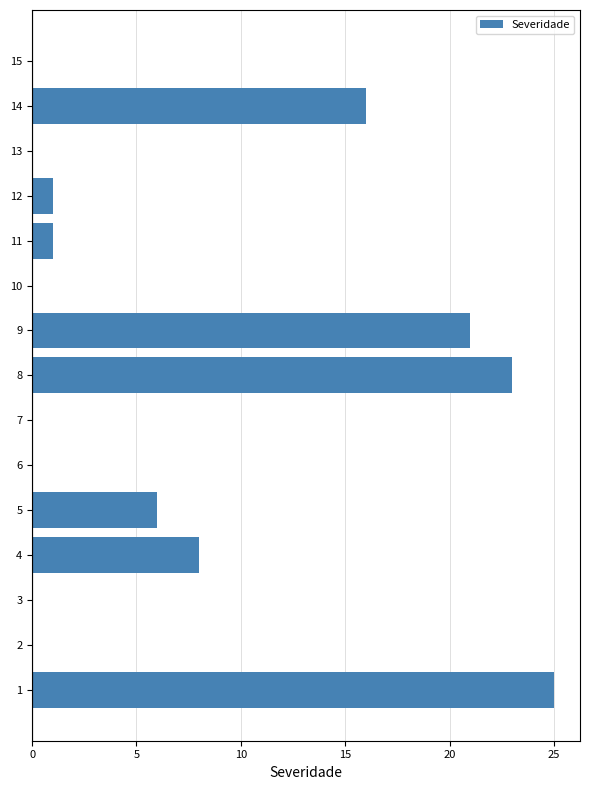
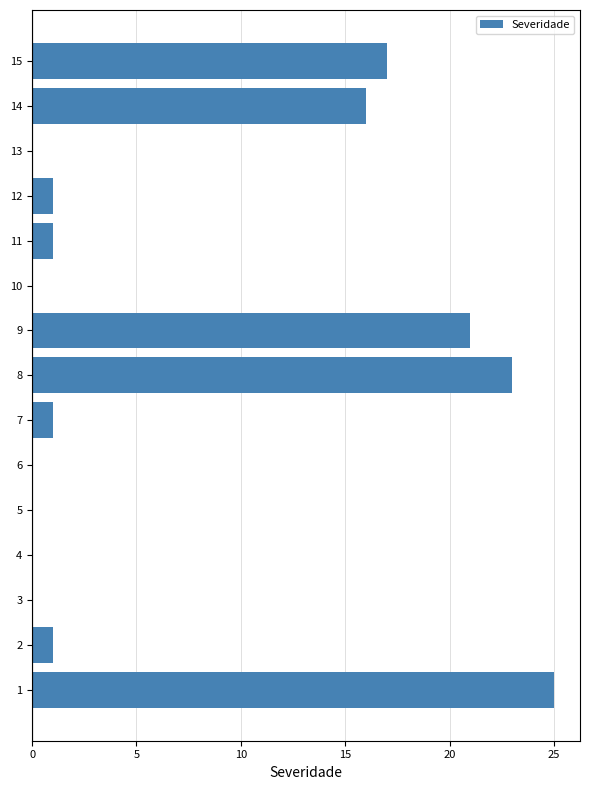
  {
-   "15": 0,
+   "15": 17,
    "14": 16,
    "13": 0,
    "12": 1,
    "11": 1,
    "10": 0,
    "9": 21,
    "8": 23,
-   "7": 0,
+   "7": 1,
    "6": 0,
-   "5": 6,
-   "4": 8,
+   "5": 0,
+   "4": 0,
    "3": 0,
-   "2": 0,
+   "2": 1,
    "1": 25
  }
